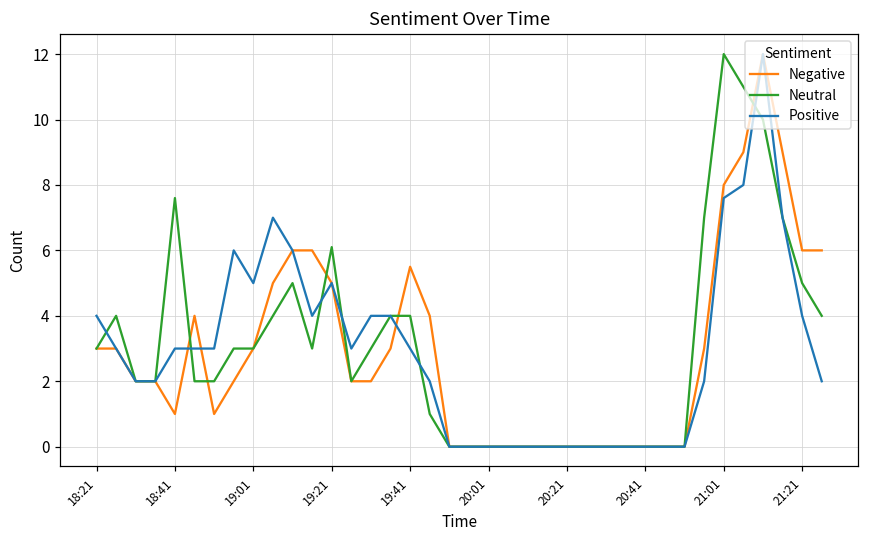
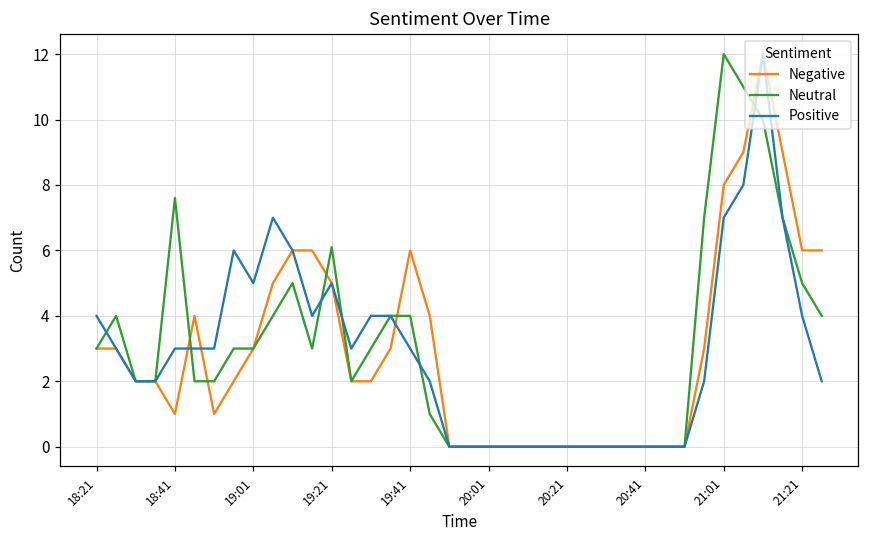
  {
    "Negative": {
      "18:41": 1.0,
-     "19:41": 5.5,
+     "19:41": 6.0,
      "21:01": 8.0
    },
    "Neutral": {
      "18:41": 7.6,
      "19:21": 6.1,
      "19:41": 4.0,
      "21:01": 12.0
    },
    "Positive": {
      "18:21": 4.0,
      "18:41": 3.0,
      "19:01": 5.0,
      "19:41": 3.0,
-     "21:01": 7.6
+     "21:01": 7.0
    }
  }
